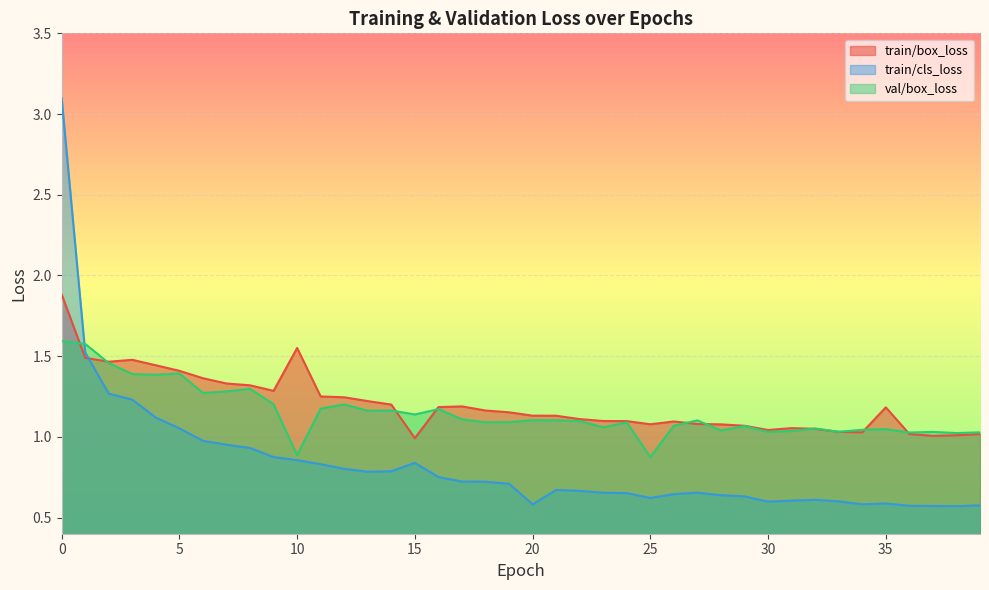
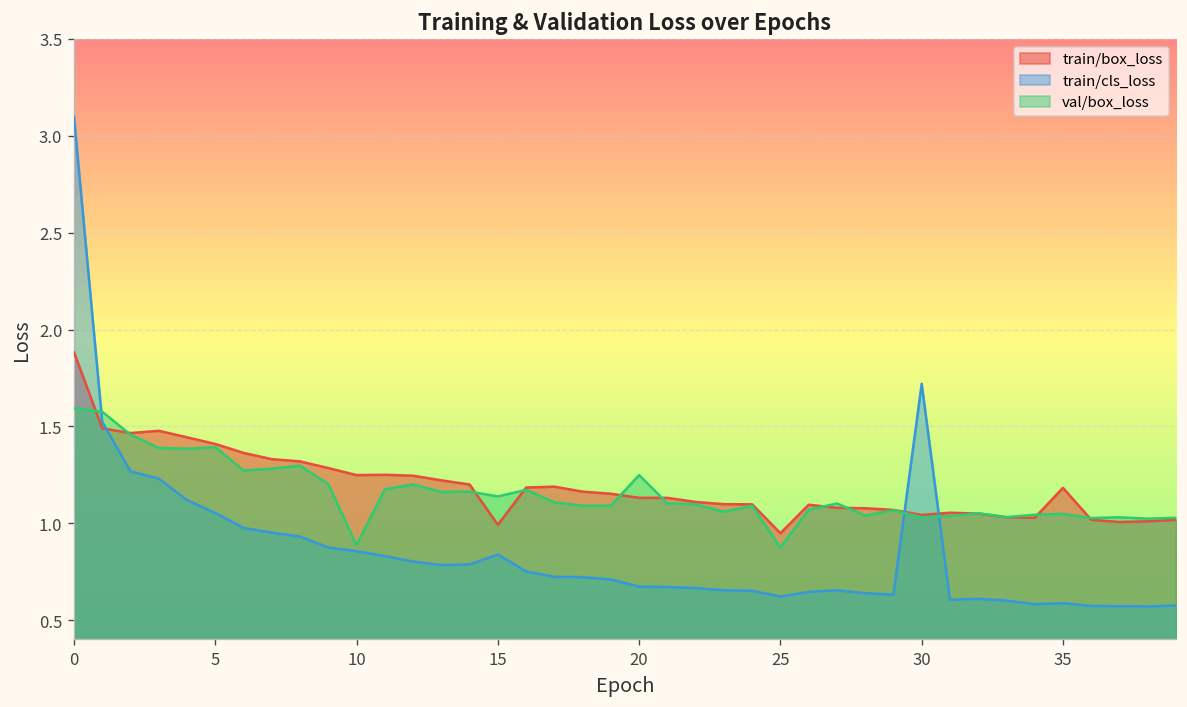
  {
    "train/box_loss": {
      "0": 1.88,
      "5": 1.41,
-     "10": 1.55,
+     "10": 1.25,
      "15": 0.99,
      "20": 1.13,
-     "25": 1.08,
+     "25": 0.95,
      "35": 1.18
    },
    "train/cls_loss": {
      "0": 3.10,
      "5": 1.05,
      "10": 0.86,
      "15": 0.84,
-     "20": 0.58,
+     "20": 0.67,
      "25": 0.62,
-     "30": 0.60,
+     "30": 1.72,
      "35": 0.59
    },
    "val/box_loss": {
      "0": 1.59,
      "5": 1.39,
      "10": 0.89,
      "15": 1.14,
-     "20": 1.10,
+     "20": 1.25,
      "25": 0.88,
      "35": 1.05
    }
  }
